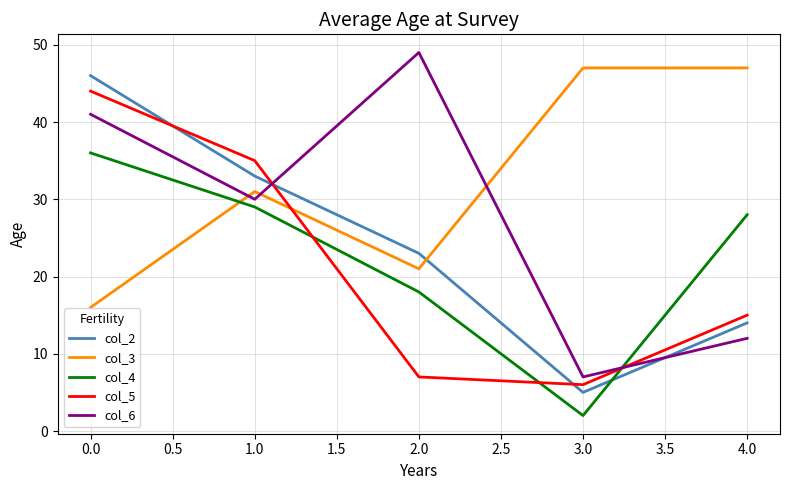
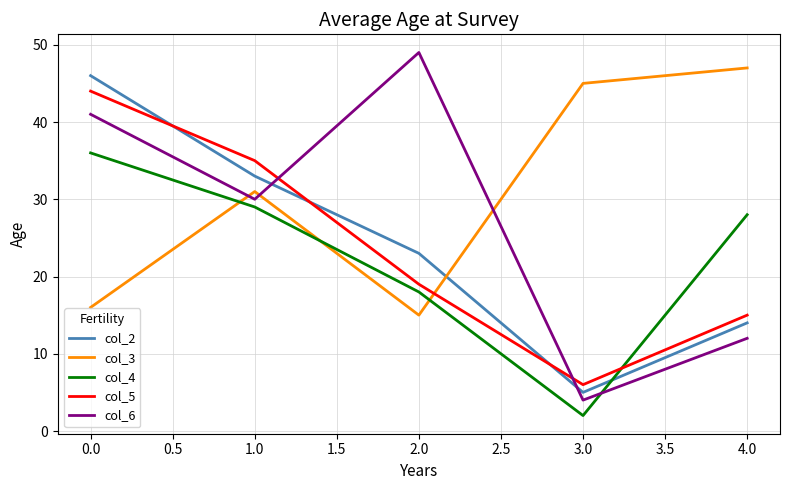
  {
    "col_2": {
      "0.0": 46,
      "1.0": 33,
      "2.0": 23,
      "3.0": 5,
      "4.0": 14
    },
    "col_3": {
      "0.0": 16,
      "1.0": 31,
-     "2.0": 21,
-     "3.0": 47,
+     "2.0": 15,
+     "3.0": 45,
      "4.0": 47
    },
    "col_4": {
      "0.0": 36,
      "1.0": 29,
      "2.0": 18,
      "3.0": 2,
      "4.0": 28
    },
    "col_5": {
      "0.0": 44,
      "1.0": 35,
-     "2.0": 7,
+     "2.0": 19,
      "3.0": 6,
      "4.0": 15
    },
    "col_6": {
      "0.0": 41,
      "1.0": 30,
      "2.0": 49,
-     "3.0": 7,
+     "3.0": 4,
      "4.0": 12
    }
  }
